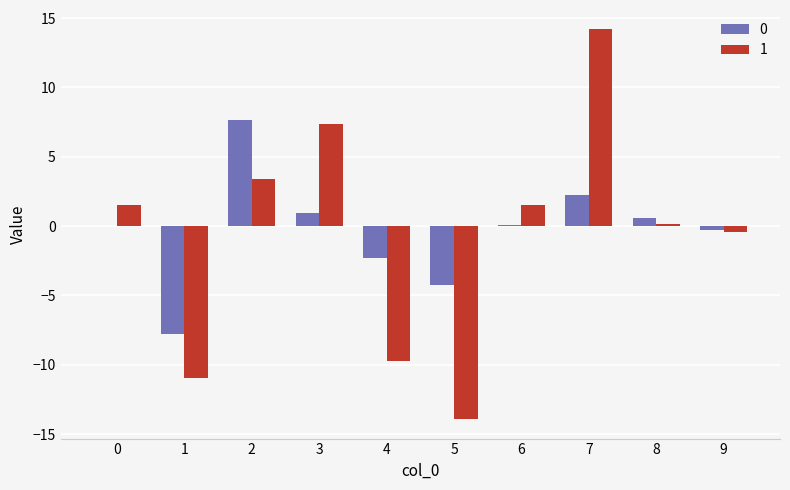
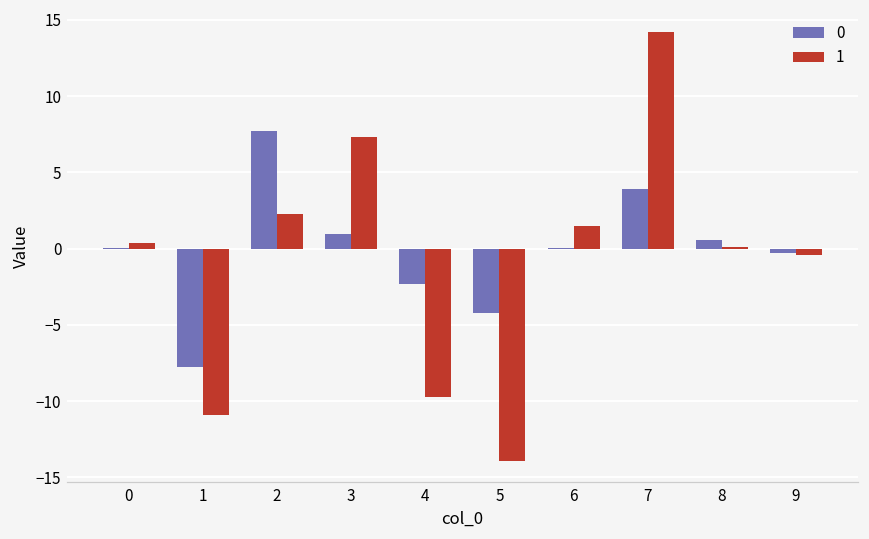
  {
    "0": {
      "1": -7.8,
      "2": 7.7,
      "3": 1.0,
      "4": -2.3,
      "5": -4.2,
-     "7": 2.3,
+     "7": 3.9,
      "8": 0.6,
      "9": -0.3
    },
    "1": {
-     "0": 1.6,
+     "0": 0.4,
      "1": -10.9,
-     "2": 3.4,
+     "2": 2.3,
      "3": 7.3,
      "4": -9.7,
      "5": -13.9,
      "6": 1.5,
      "7": 14.2,
      "9": -0.4
    }
  }
